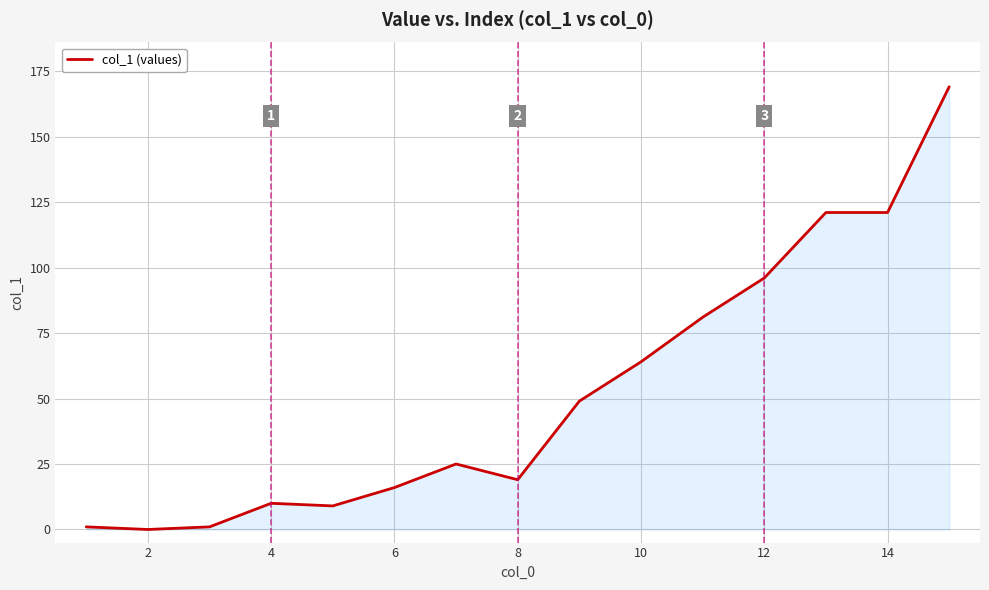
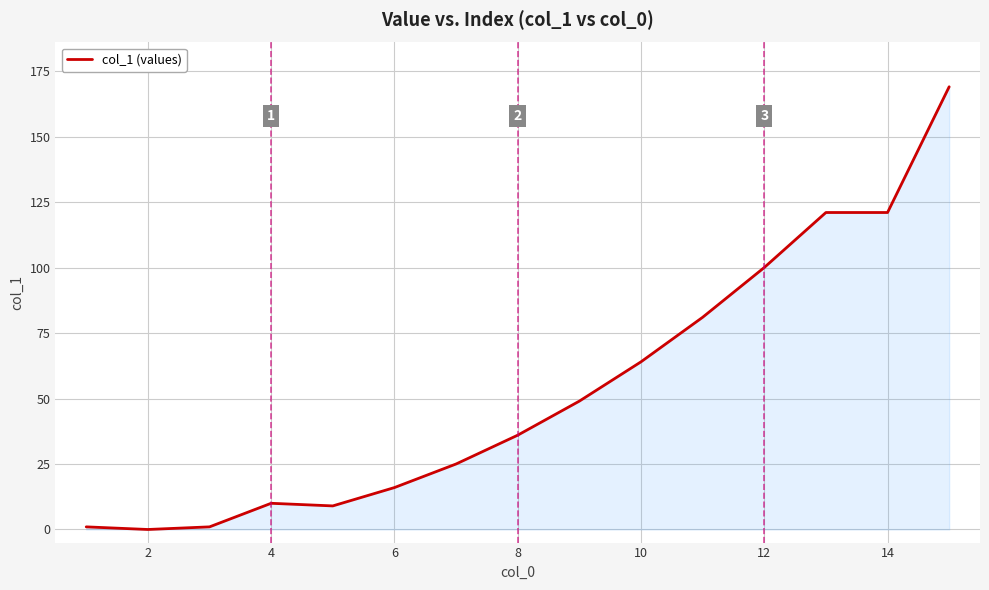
  {
    "2": 0,
    "4": 10,
    "6": 16,
-   "8": 19,
+   "8": 36,
    "10": 64,
-   "12": 96,
+   "12": 100,
    "14": 121
  }
